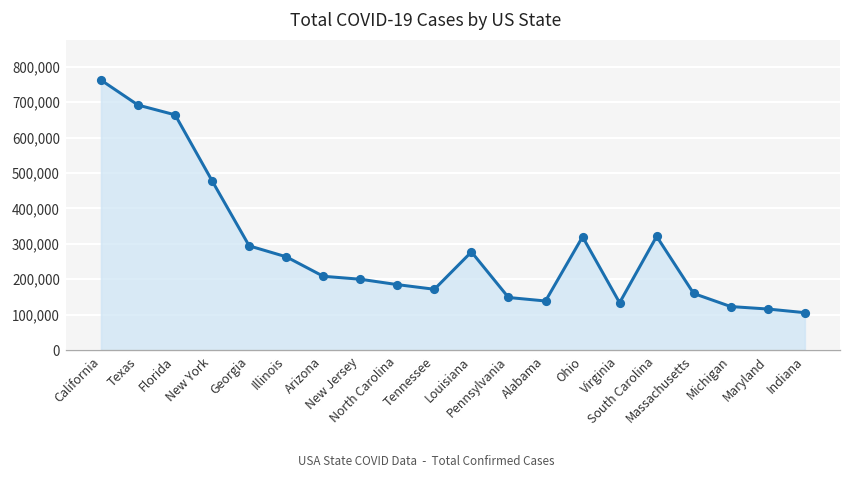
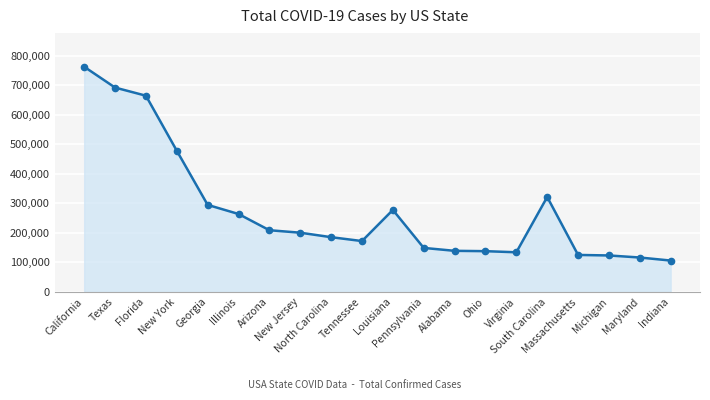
  {
    "California": "760,000",
    "Texas": "690,000",
    "Florida": "660,000",
    "New York": "480,000",
    "Georgia": "290,000",
    "Illinois": "260,000",
    "Arizona": "210,000",
    "New Jersey": "200,000",
    "North Carolina": "180,000",
    "Tennessee": "170,000",
    "Louisiana": "280,000",
    "Pennsylvania": "150,000",
    "Alabama": "140,000",
-   "Ohio": "320,000",
+   "Ohio": "140,000",
    "Virginia": "130,000",
    "South Carolina": "320,000",
-   "Massachusetts": "160,000",
+   "Massachusetts": "120,000",
    "Michigan": "120,000",
    "Maryland": "120,000",
    "Indiana": "110,000"
  }
